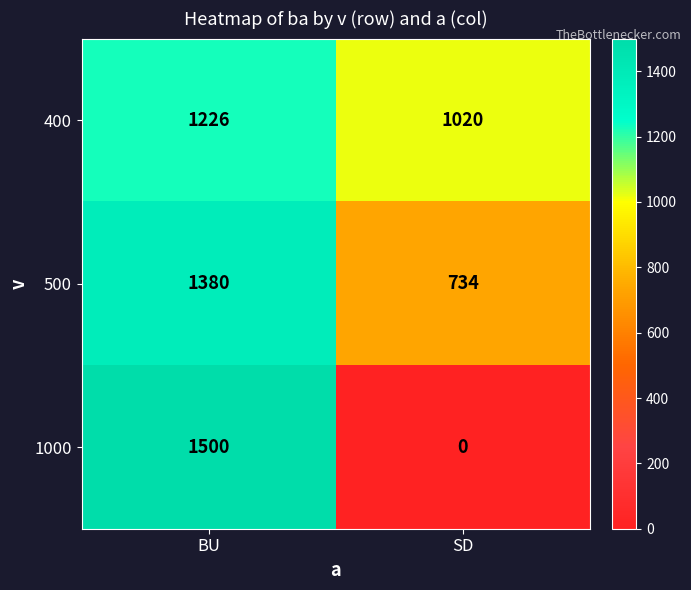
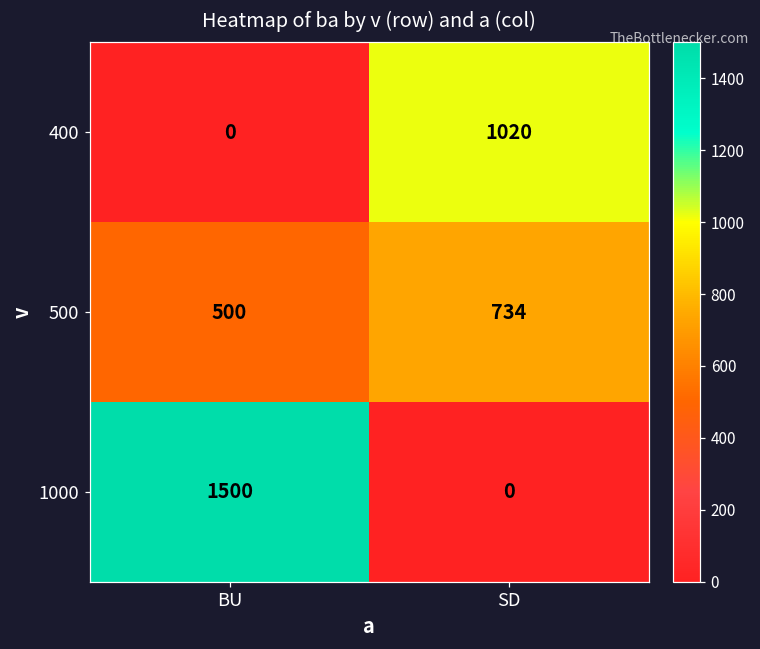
  {
    "400": {
-     "BU": 1226,
+     "BU": 0,
      "SD": 1020
    },
    "500": {
-     "BU": 1380,
+     "BU": 500,
      "SD": 734
    },
    "1000": {
      "BU": 1500,
      "SD": 0
    }
  }
